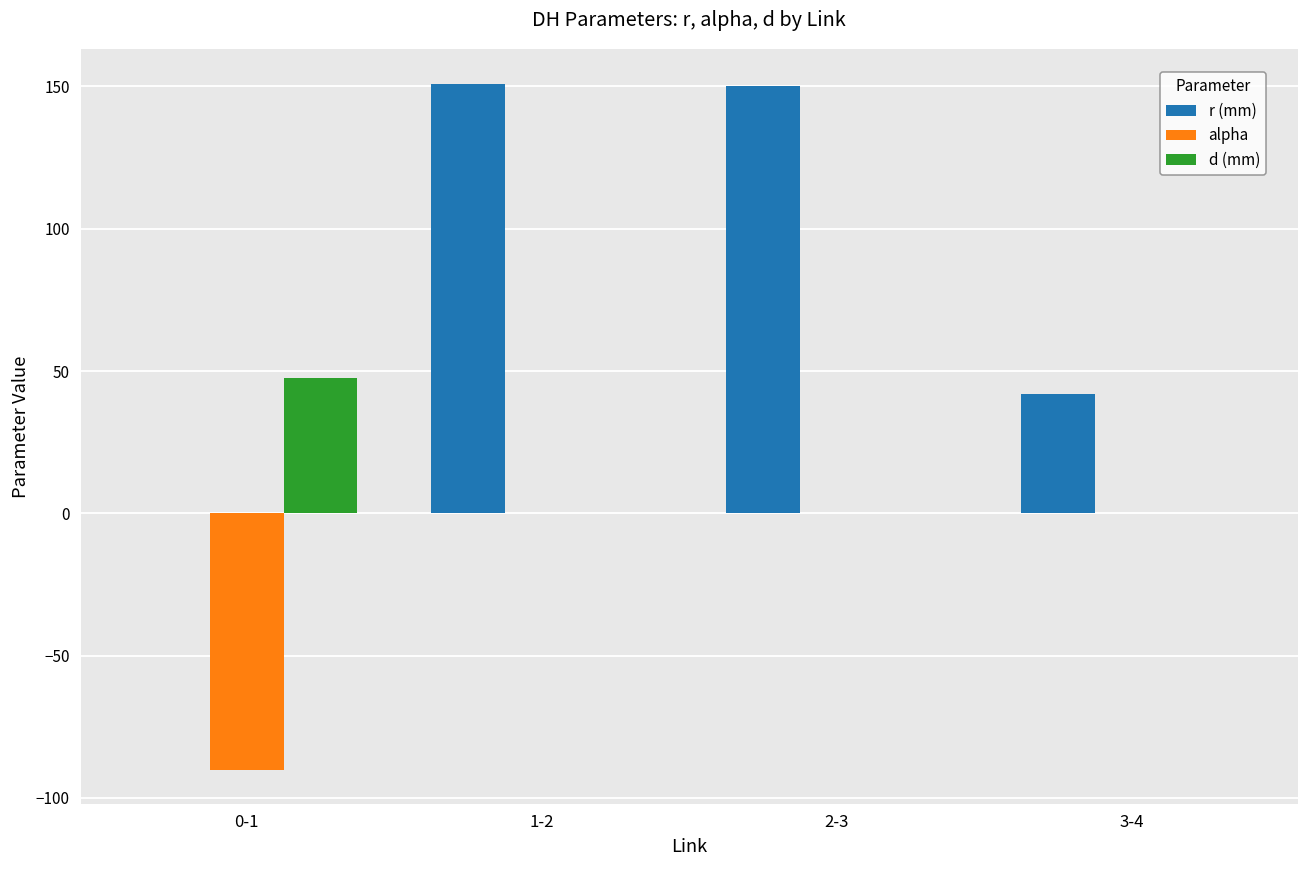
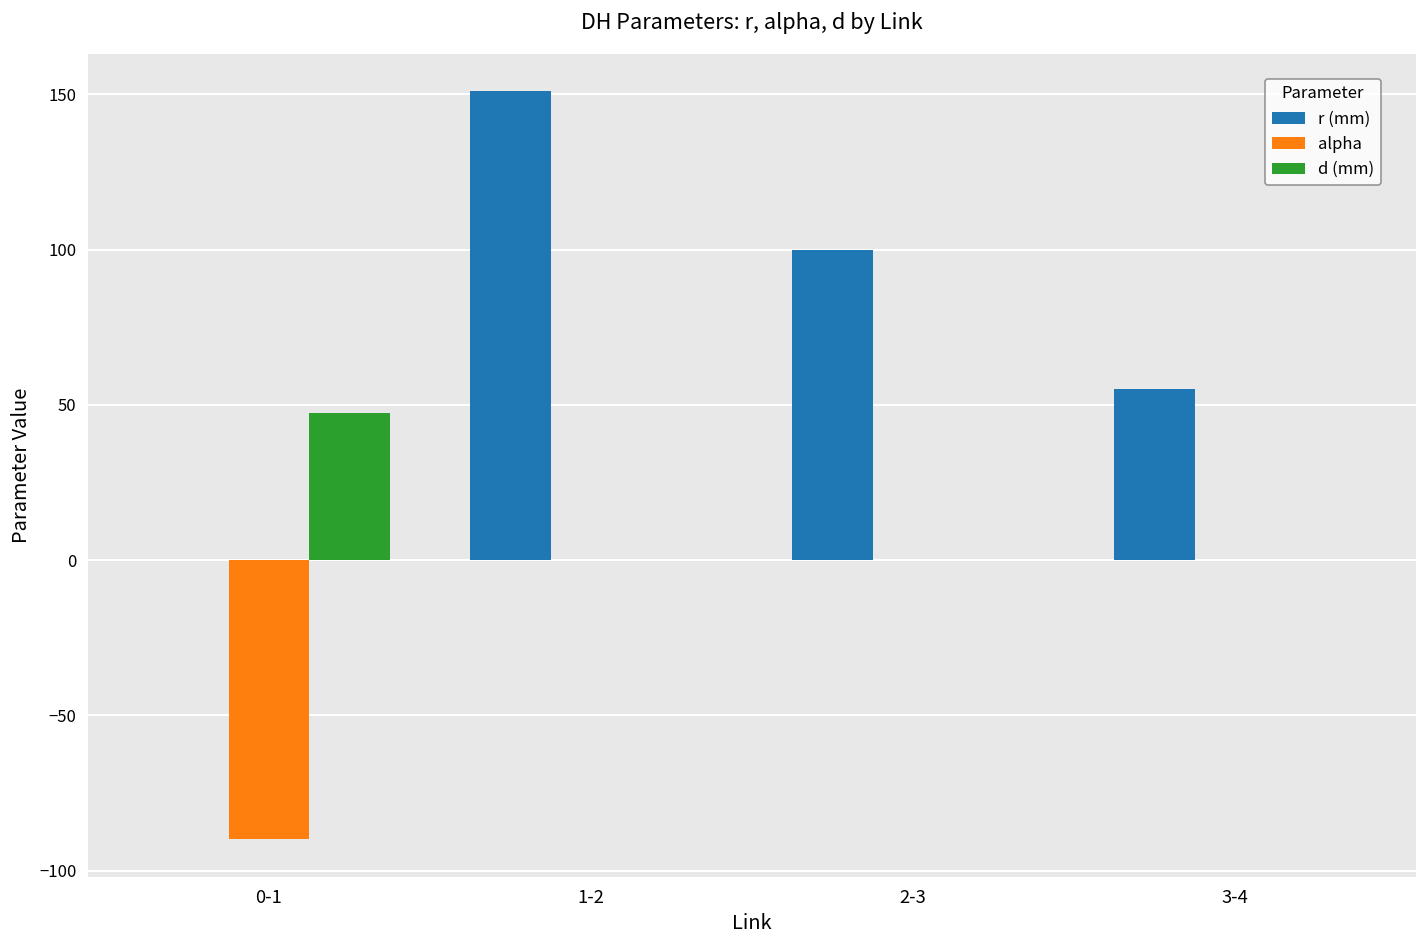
  {
    "r (mm)": {
      "0-1": 0,
      "1-2": 151,
-     "2-3": 150,
-     "3-4": 42
+     "2-3": 100,
+     "3-4": 55
    },
    "alpha": {
      "0-1": -90,
      "1-2": 0,
      "2-3": 0,
      "3-4": 0
    },
    "d (mm)": {
      "0-1": 48,
      "1-2": 0,
      "2-3": 0,
      "3-4": 0
    }
  }
